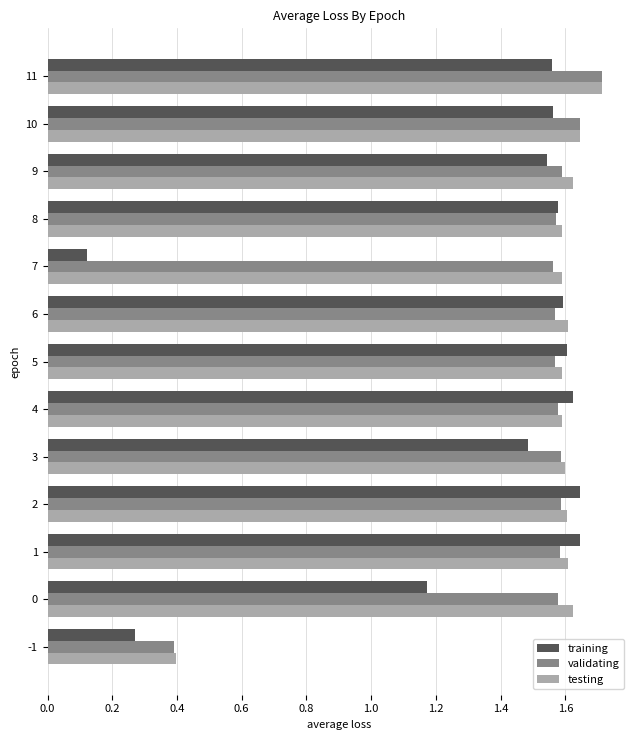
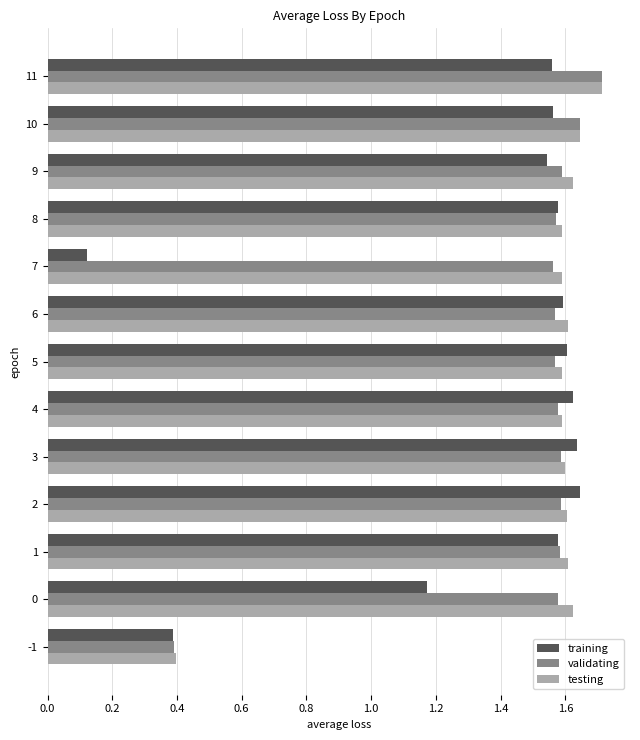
  {
    "training": {
      "11": 1.56,
      "10": 1.56,
      "9": 1.54,
      "8": 1.58,
      "7": 0.12,
      "6": 1.59,
      "5": 1.60,
      "4": 1.63,
-     "3": 1.48,
+     "3": 1.64,
      "2": 1.64,
-     "1": 1.65,
+     "1": 1.58,
      "0": 1.17,
-     "-1": 0.27
+     "-1": 0.39
    }
  }
